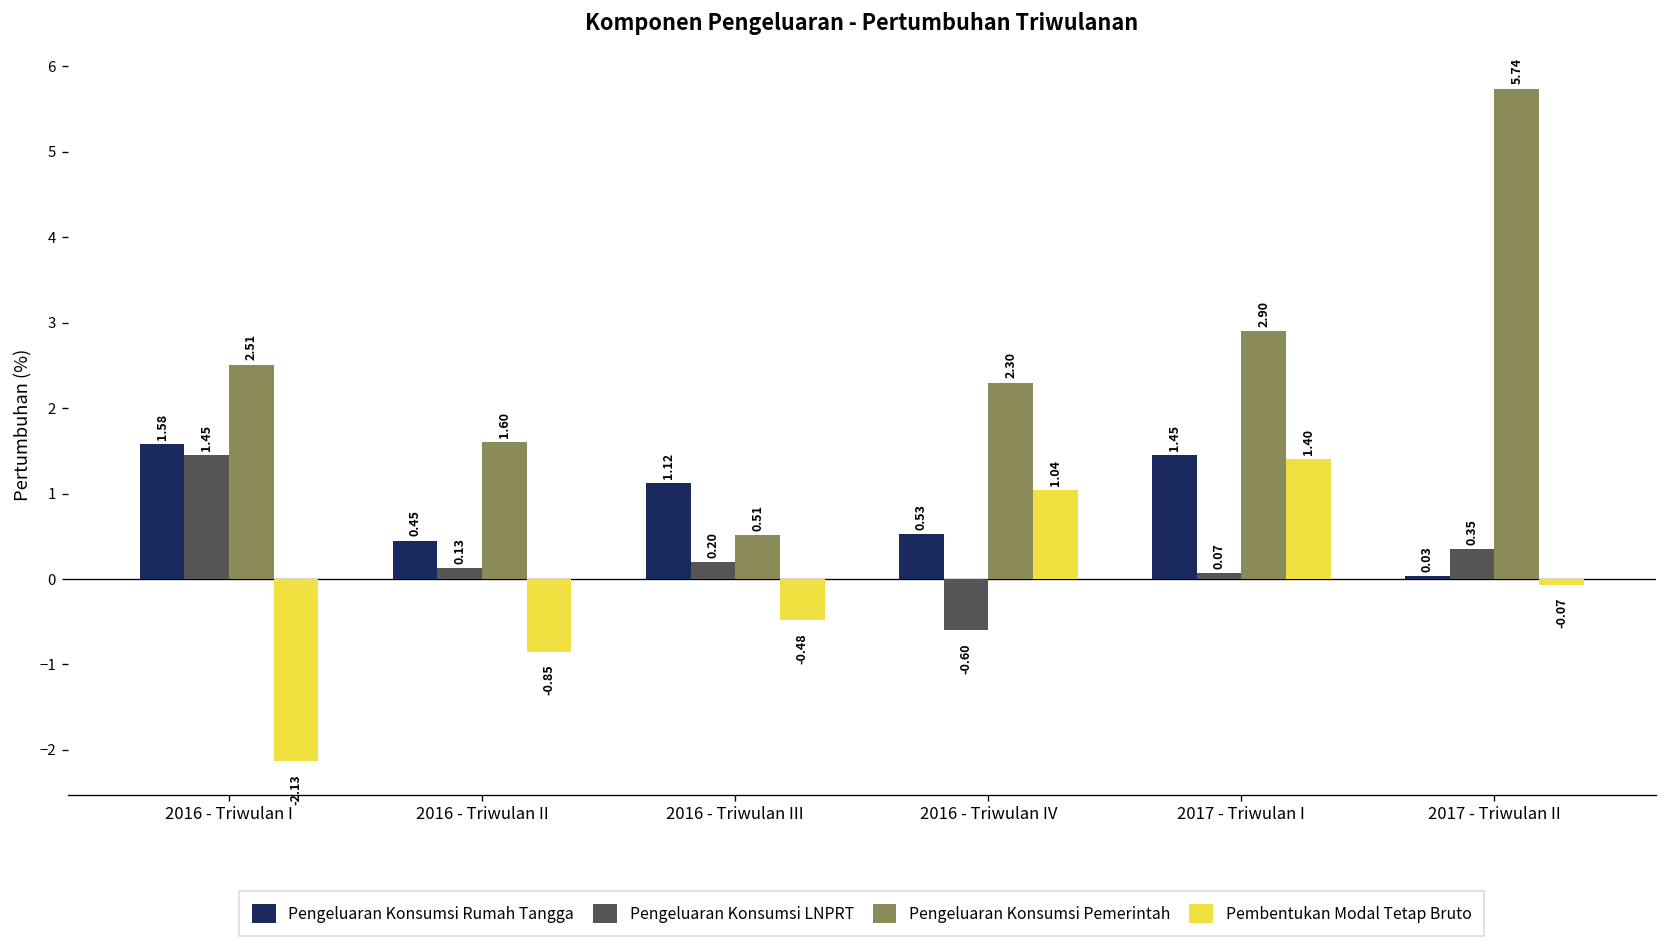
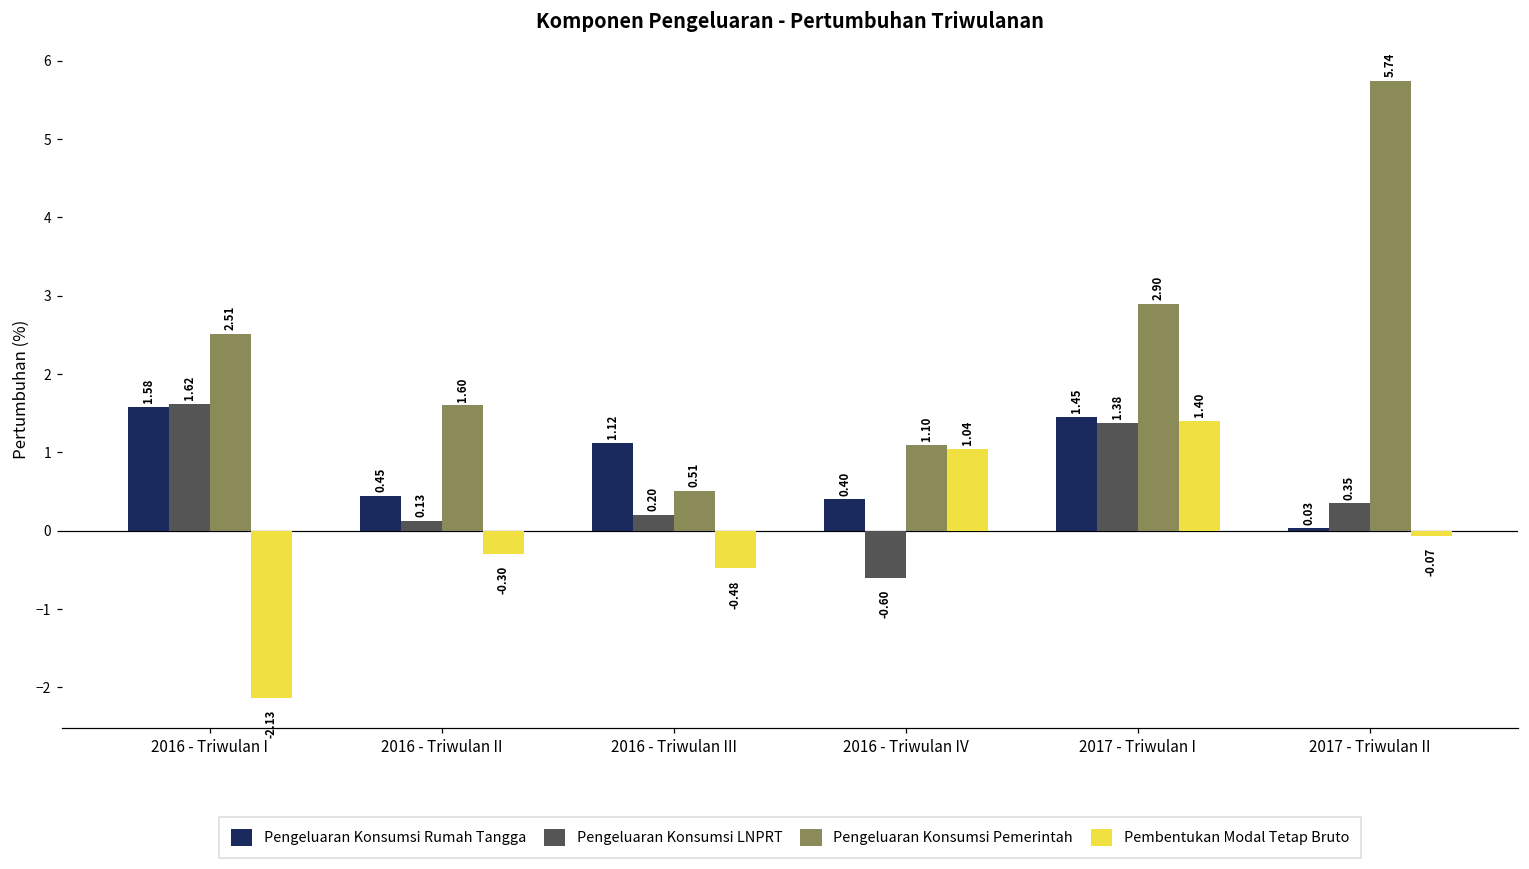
  {
    "Pengeluaran Konsumsi Rumah Tangga": {
      "2016 - Triwulan I": 1.58,
      "2016 - Triwulan II": 0.45,
      "2016 - Triwulan III": 1.12,
-     "2016 - Triwulan IV": 0.53,
+     "2016 - Triwulan IV": 0.40,
      "2017 - Triwulan I": 1.45,
      "2017 - Triwulan II": 0.03
    },
    "Pengeluaran Konsumsi LNPRT": {
-     "2016 - Triwulan I": 1.45,
+     "2016 - Triwulan I": 1.62,
      "2016 - Triwulan II": 0.13,
      "2016 - Triwulan III": 0.20,
      "2016 - Triwulan IV": -0.60,
-     "2017 - Triwulan I": 0.07,
+     "2017 - Triwulan I": 1.38,
      "2017 - Triwulan II": 0.35
    },
    "Pengeluaran Konsumsi Pemerintah": {
      "2016 - Triwulan I": 2.51,
      "2016 - Triwulan II": 1.60,
      "2016 - Triwulan III": 0.51,
-     "2016 - Triwulan IV": 2.30,
+     "2016 - Triwulan IV": 1.10,
      "2017 - Triwulan I": 2.90,
      "2017 - Triwulan II": 5.74
    },
    "Pembentukan Modal Tetap Bruto": {
      "2016 - Triwulan I": -2.13,
-     "2016 - Triwulan II": -0.85,
+     "2016 - Triwulan II": -0.30,
      "2016 - Triwulan III": -0.48,
      "2016 - Triwulan IV": 1.04,
      "2017 - Triwulan I": 1.40,
      "2017 - Triwulan II": -0.07
    }
  }
